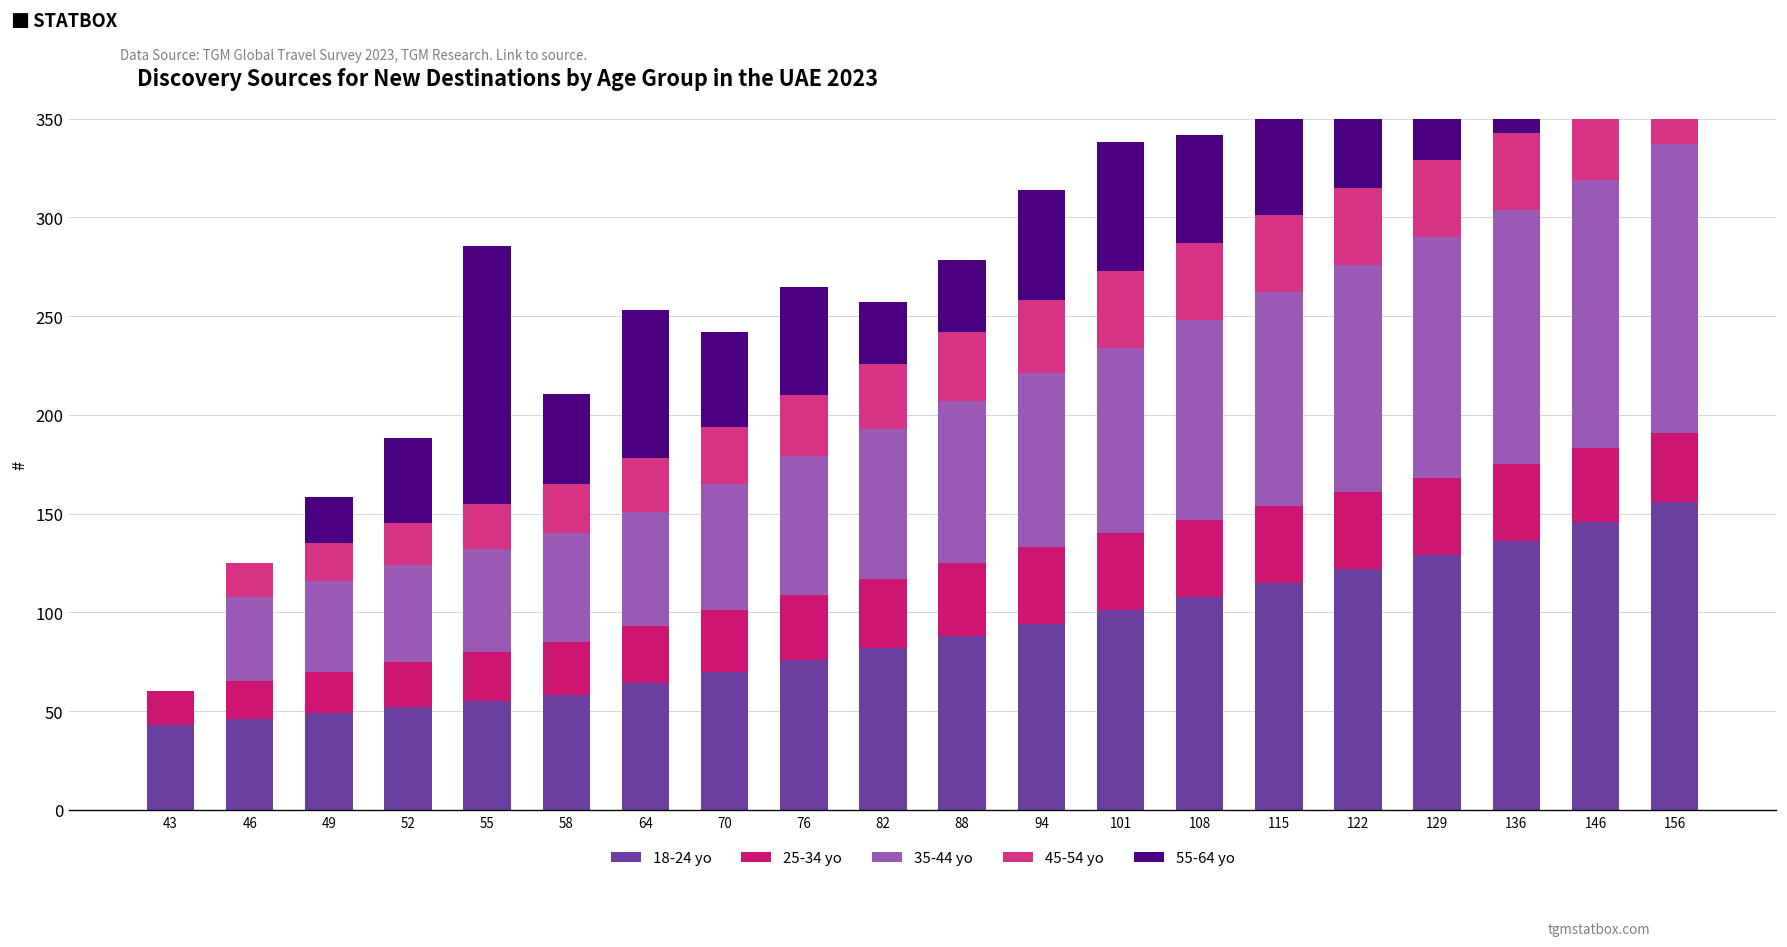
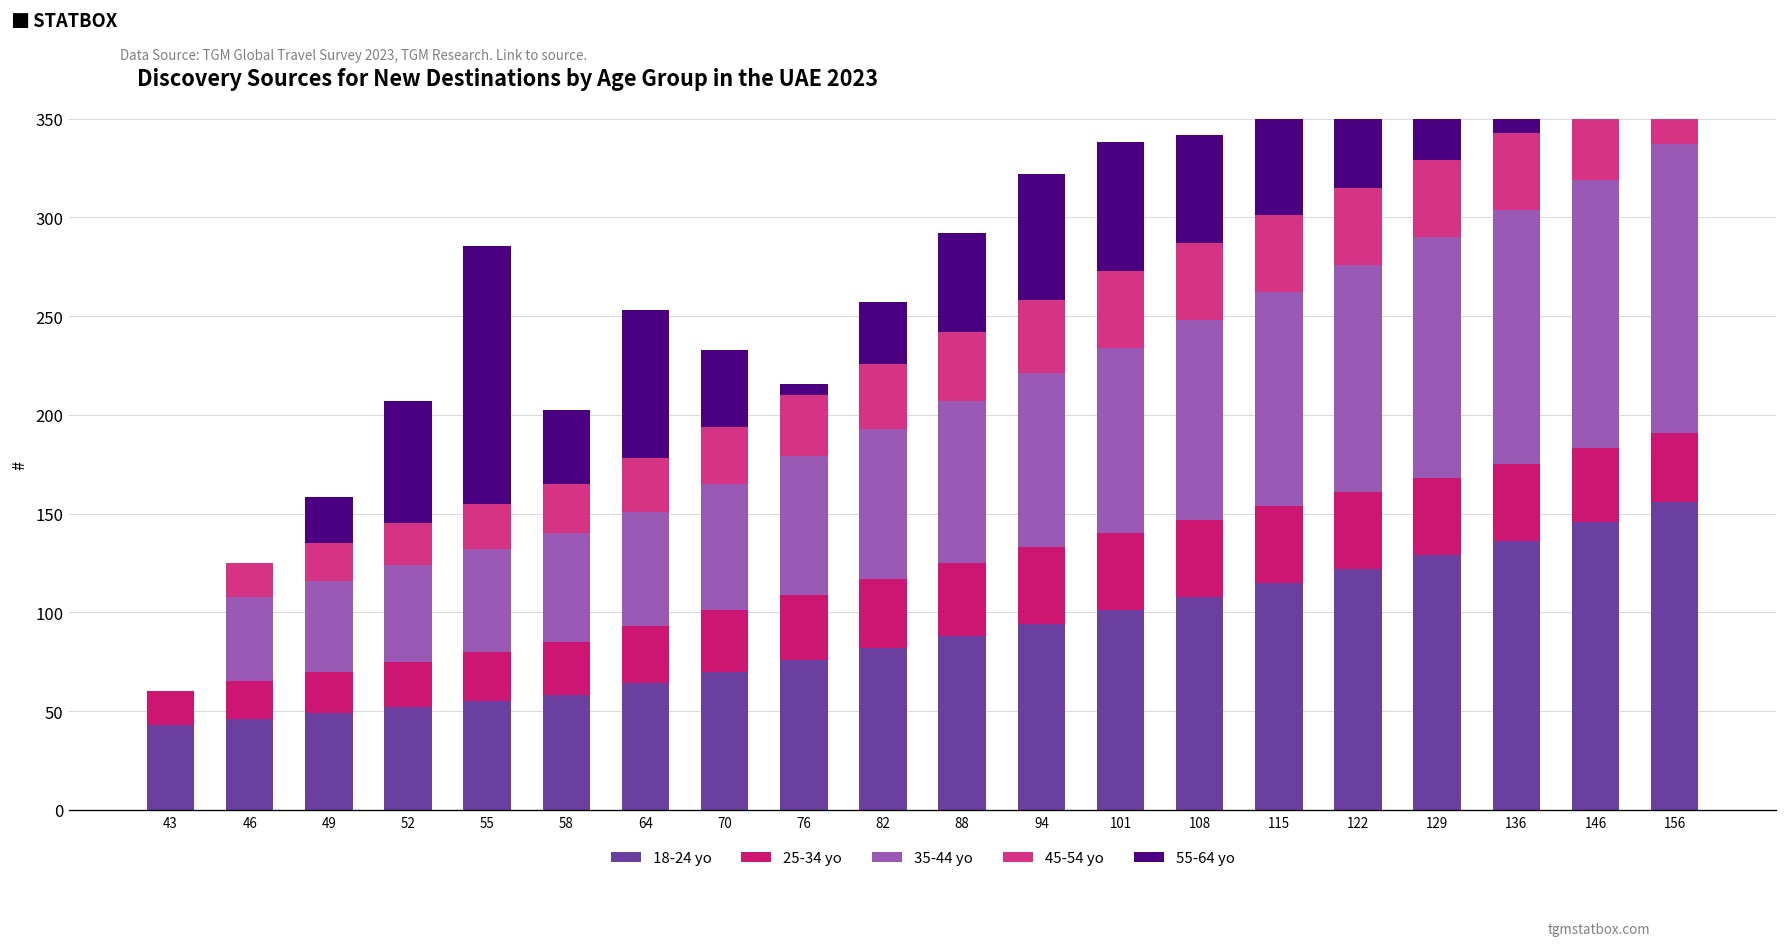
  {
    "55-64 yo": {
      "43": 0,
      "46": 0,
      "49": 24,
-     "52": 43,
+     "52": 62,
      "55": 131,
-     "58": 45,
+     "58": 38,
      "64": 75,
-     "70": 48,
-     "76": 55,
+     "70": 39,
+     "76": 6,
      "82": 31,
-     "88": 37,
-     "94": 56,
+     "88": 50,
+     "94": 64,
      "101": 65,
      "108": 55
    }
  }
